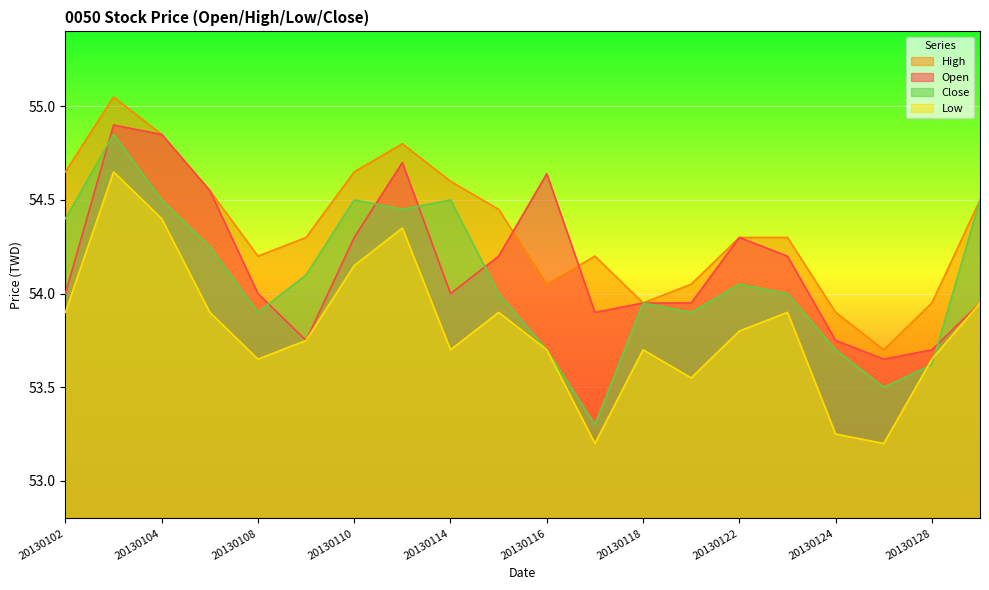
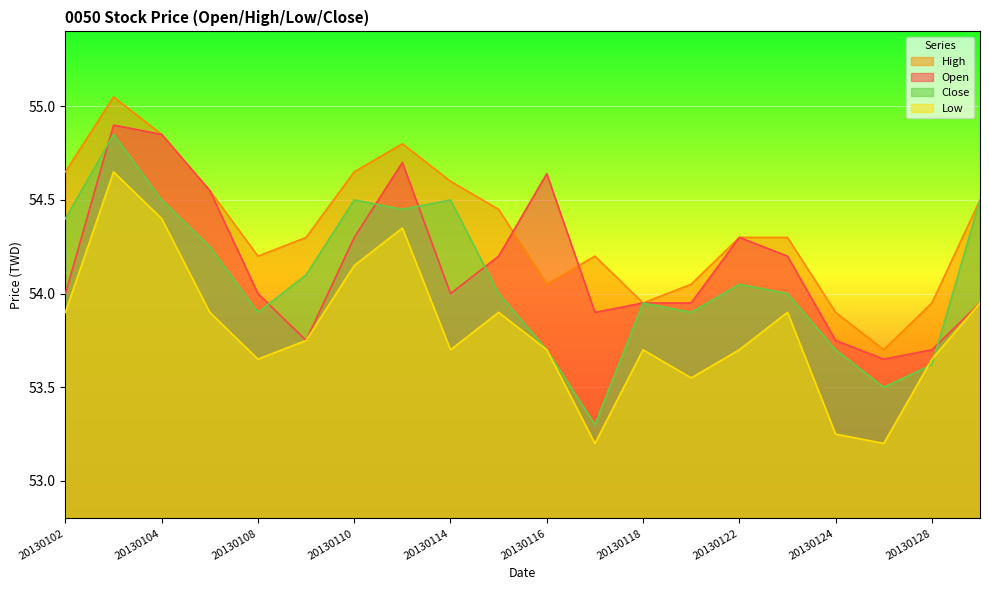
  {
    "High": {
      "20130102": 54.65,
      "20130108": 54.2,
      "20130110": 54.65,
      "20130114": 54.6,
      "20130116": 54.05,
      "20130124": 53.9,
      "20130128": 53.95
    },
    "Open": {
      "20130102": 54.0,
      "20130108": 54.0,
      "20130110": 54.3,
      "20130114": 54.0,
      "20130116": 54.64,
      "20130124": 53.75,
      "20130128": 53.7
    },
    "Close": {
      "20130102": 54.4,
      "20130104": 54.5,
      "20130108": 53.9,
      "20130110": 54.5,
      "20130114": 54.5,
      "20130122": 54.05,
      "20130124": 53.7,
      "20130128": 53.62
    },
    "Low": {
      "20130102": 53.9,
      "20130104": 54.4,
      "20130108": 53.65,
      "20130110": 54.15,
      "20130114": 53.7,
      "20130118": 53.7,
-     "20130122": 53.8,
+     "20130122": 53.7,
      "20130124": 53.25,
      "20130128": 53.65
    }
  }
